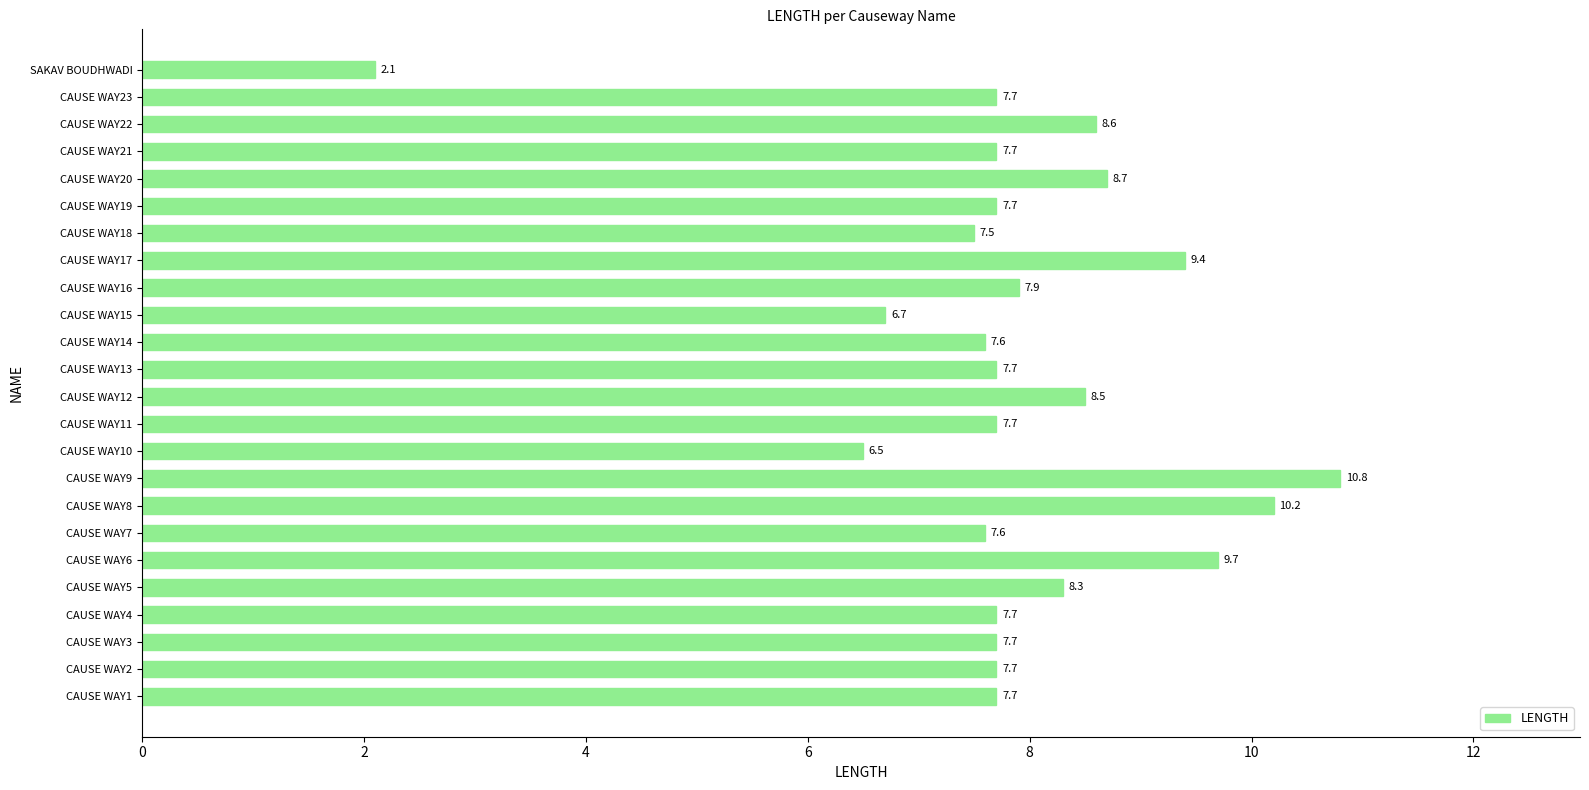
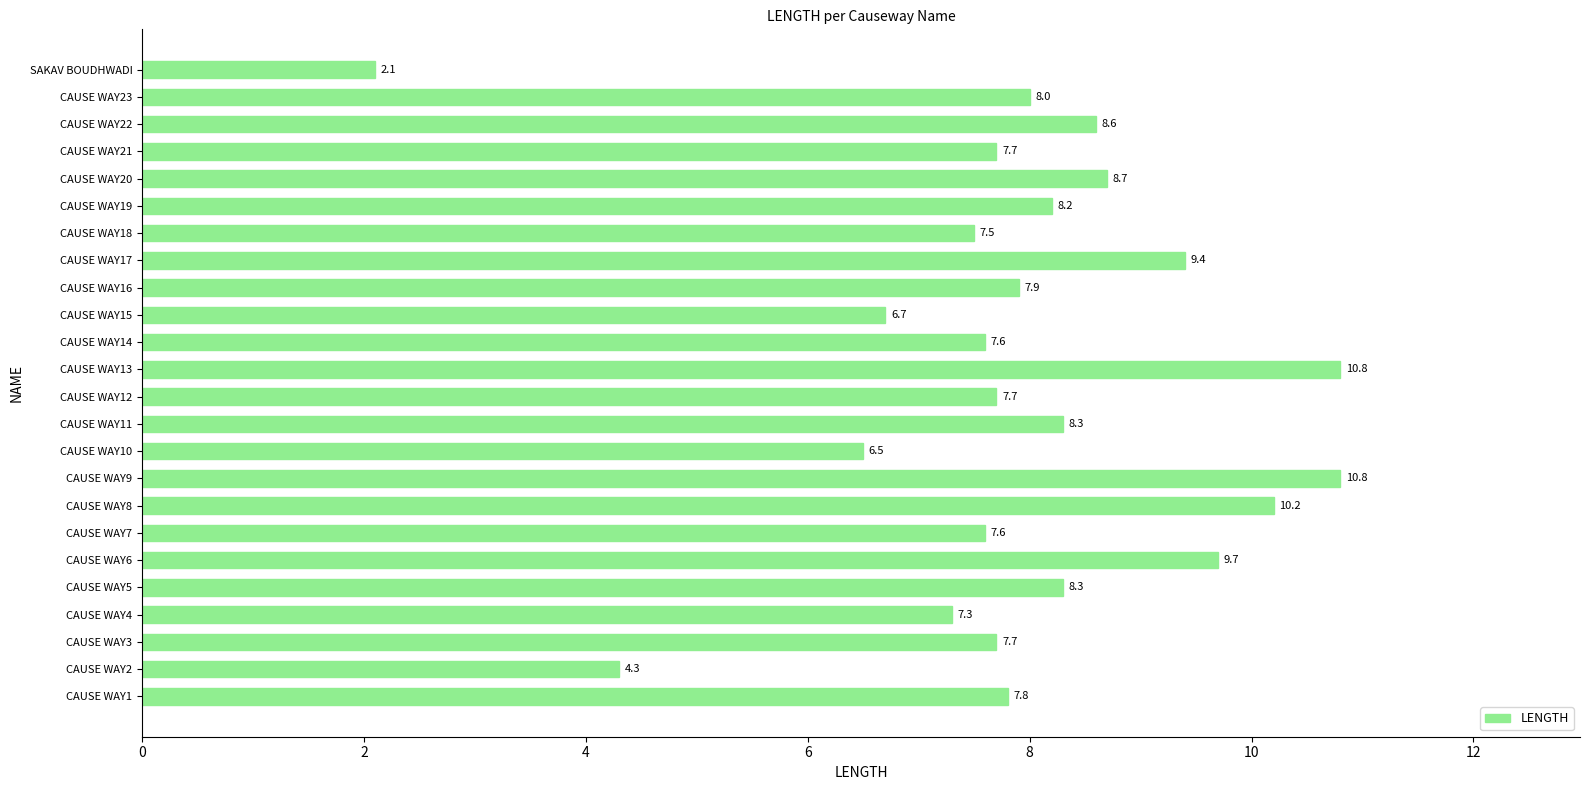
  {
    "SAKAV BOUDHWADI": 2.1,
-   "CAUSE WAY23": 7.7,
+   "CAUSE WAY23": 8.0,
    "CAUSE WAY22": 8.6,
    "CAUSE WAY21": 7.7,
    "CAUSE WAY20": 8.7,
-   "CAUSE WAY19": 7.7,
+   "CAUSE WAY19": 8.2,
    "CAUSE WAY18": 7.5,
    "CAUSE WAY17": 9.4,
    "CAUSE WAY16": 7.9,
    "CAUSE WAY15": 6.7,
    "CAUSE WAY14": 7.6,
-   "CAUSE WAY13": 7.7,
-   "CAUSE WAY12": 8.5,
-   "CAUSE WAY11": 7.7,
+   "CAUSE WAY13": 10.8,
+   "CAUSE WAY12": 7.7,
+   "CAUSE WAY11": 8.3,
    "CAUSE WAY10": 6.5,
    "CAUSE WAY9": 10.8,
    "CAUSE WAY8": 10.2,
    "CAUSE WAY7": 7.6,
    "CAUSE WAY6": 9.7,
    "CAUSE WAY5": 8.3,
-   "CAUSE WAY4": 7.7,
+   "CAUSE WAY4": 7.3,
    "CAUSE WAY3": 7.7,
-   "CAUSE WAY2": 7.7,
-   "CAUSE WAY1": 7.7
+   "CAUSE WAY2": 4.3,
+   "CAUSE WAY1": 7.8
  }
